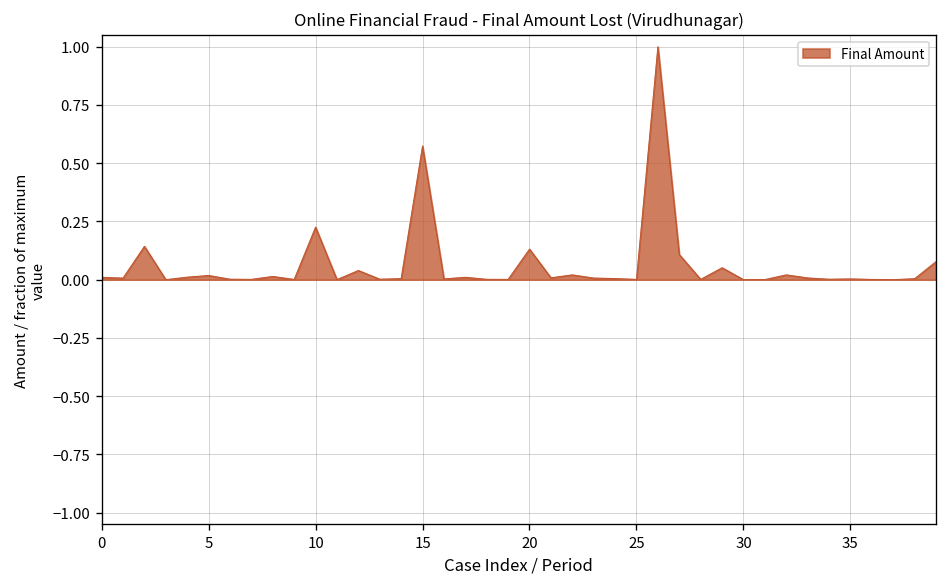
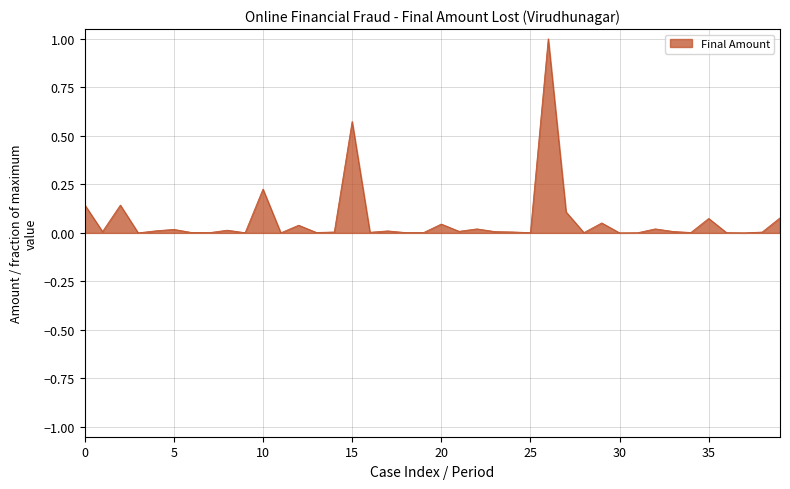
  {
-   "0": 0.01,
+   "0": 0.15,
    "5": 0.02,
    "10": 0.23,
    "15": 0.57,
-   "20": 0.13,
+   "20": 0.05,
    "25": 0.00,
    "30": 0.00,
-   "35": 0.00
+   "35": 0.07
  }
